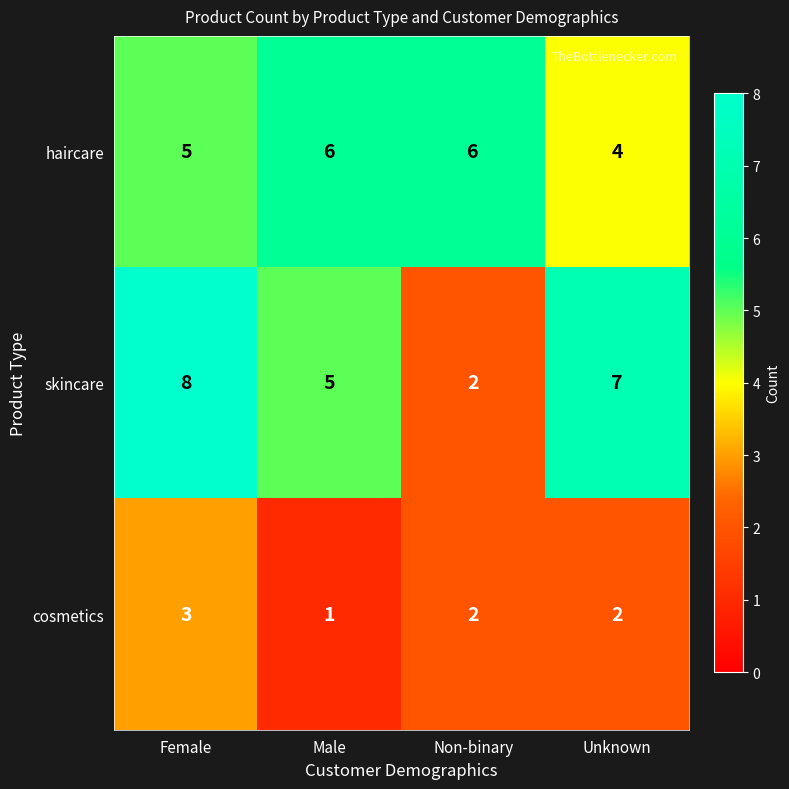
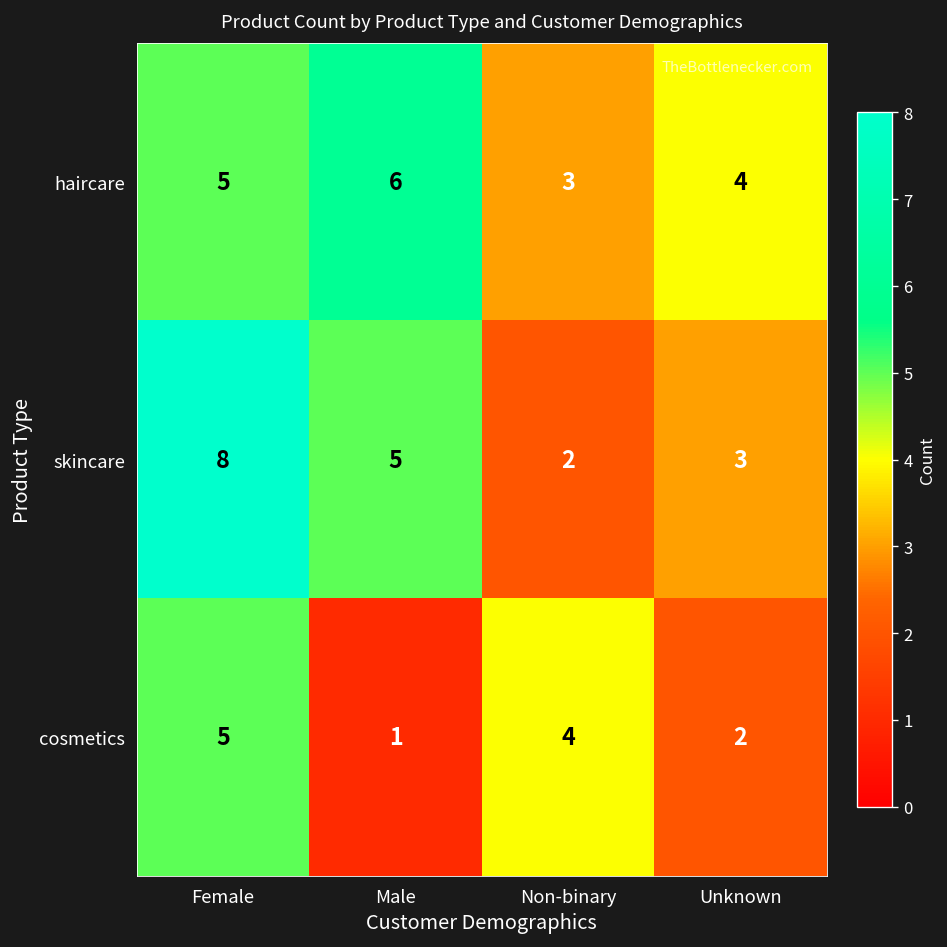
  {
    "haircare": {
      "Female": 5,
      "Male": 6,
-     "Non-binary": 6
+     "Non-binary": 3
    },
    "skincare": {
      "Female": 8,
      "Male": 5,
      "Non-binary": 2,
-     "Unknown": 7
+     "Unknown": 3
    },
    "cosmetics": {
-     "Female": 3,
+     "Female": 5,
      "Male": 1,
-     "Non-binary": 2,
+     "Non-binary": 4,
      "Unknown": 2
    }
  }
